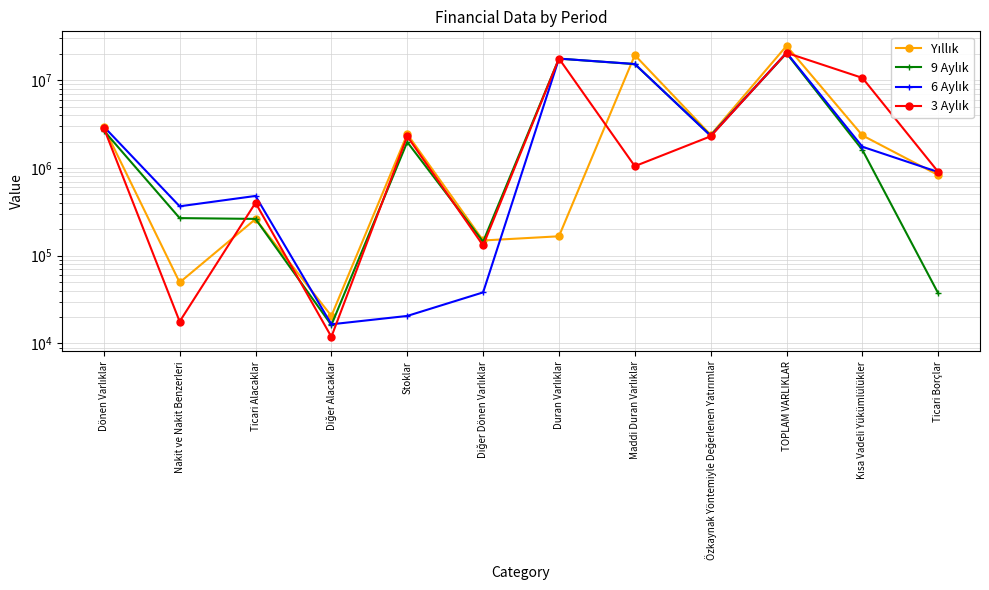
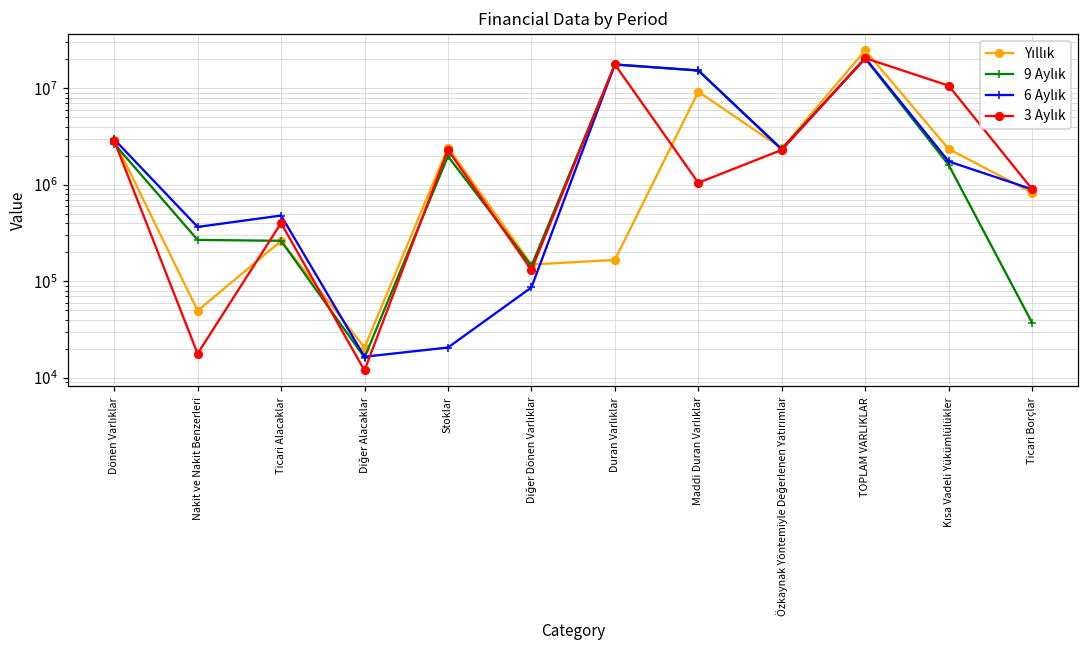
  {
    "Yıllık": {
      "Nakit ve Nakit Benzerleri": 50000,
      "Diğer Alacaklar": 21000,
      "Duran Varlıklar": 170000,
-     "Maddi Duran Varlıklar": 19000000,
+     "Maddi Duran Varlıklar": 9000000,
      "TOPLAM VARLIKLAR": 25000000,
      "Kısa Vadeli Yükümlülükler": 2400000,
      "Ticari Borçlar": 800000
    },
    "9 Aylık": {
      "Dönen Varlıklar": 2700000,
      "Nakit ve Nakit Benzerleri": 270000,
      "Stoklar": 2000000,
      "Kısa Vadeli Yükümlülükler": 1600000,
      "Ticari Borçlar": 37000
    },
    "6 Aylık": {
      "Nakit ve Nakit Benzerleri": 370000,
      "Ticari Alacaklar": 500000,
      "Stoklar": 21000,
-     "Diğer Dönen Varlıklar": 40000,
+     "Diğer Dönen Varlıklar": 90000,
      "Kısa Vadeli Yükümlülükler": 1700000
    },
    "3 Aylık": {
      "Nakit ve Nakit Benzerleri": 18000,
      "Ticari Alacaklar": 400000,
      "Diğer Alacaklar": 12000,
      "Diğer Dönen Varlıklar": 130000,
      "Maddi Duran Varlıklar": 1000000,
      "Kısa Vadeli Yükümlülükler": 11000000
    }
  }
